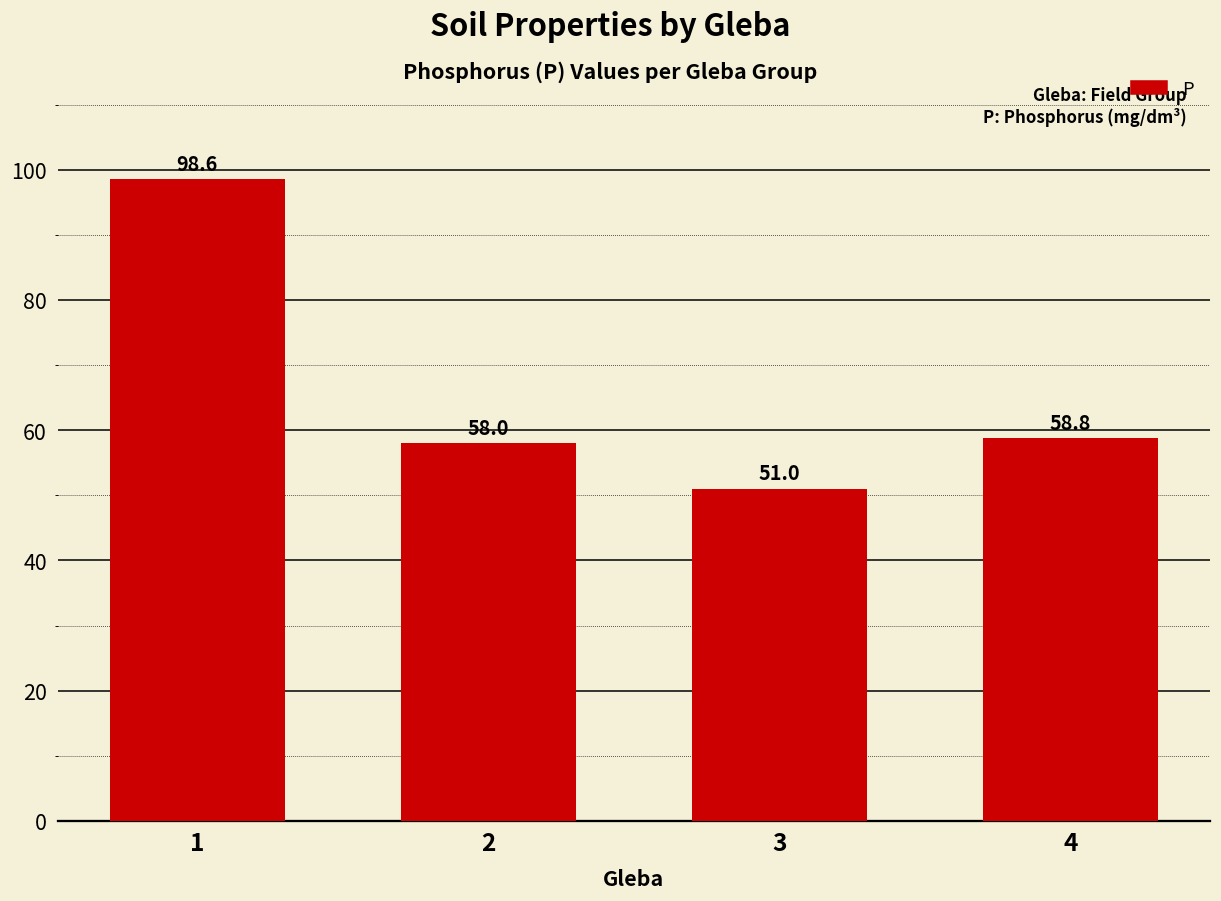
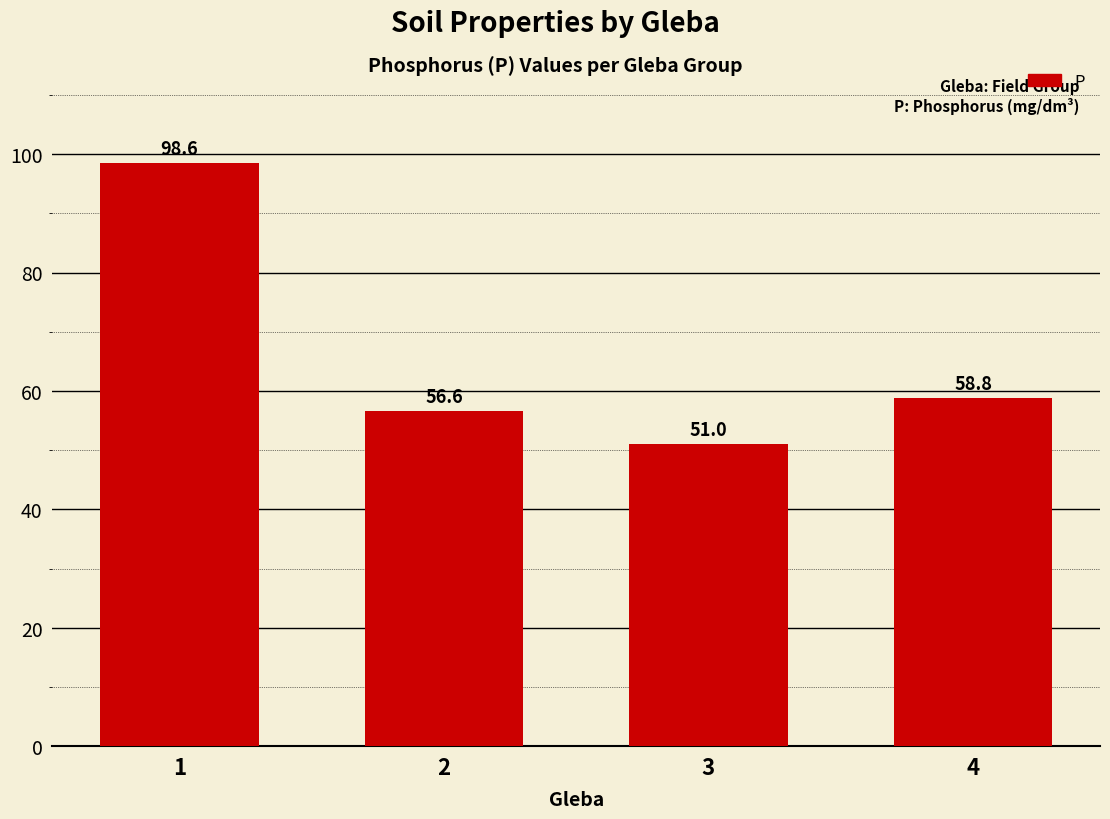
  {
    "1": 98.6,
-   "2": 58.0,
+   "2": 56.6,
    "3": 51.0,
    "4": 58.8
  }
